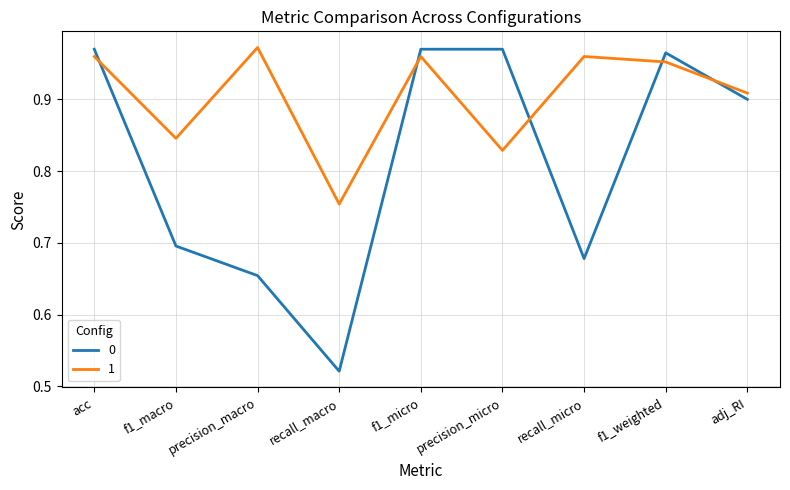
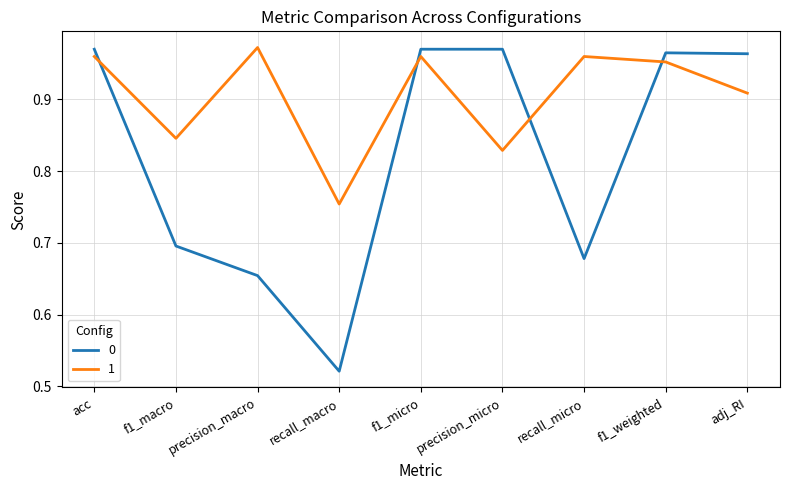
  {
    "0": {
      "acc": 0.97,
      "f1_macro": 0.70,
      "precision_macro": 0.65,
      "recall_macro": 0.52,
      "f1_micro": 0.97,
      "precision_micro": 0.97,
      "recall_micro": 0.68,
      "f1_weighted": 0.97,
-     "adj_RI": 0.90
+     "adj_RI": 0.96
    },
    "1": {
      "acc": 0.96,
      "f1_macro": 0.85,
      "precision_macro": 0.97,
      "recall_macro": 0.75,
      "f1_micro": 0.96,
      "precision_micro": 0.83,
      "recall_micro": 0.96,
      "f1_weighted": 0.95,
      "adj_RI": 0.91
    }
  }
